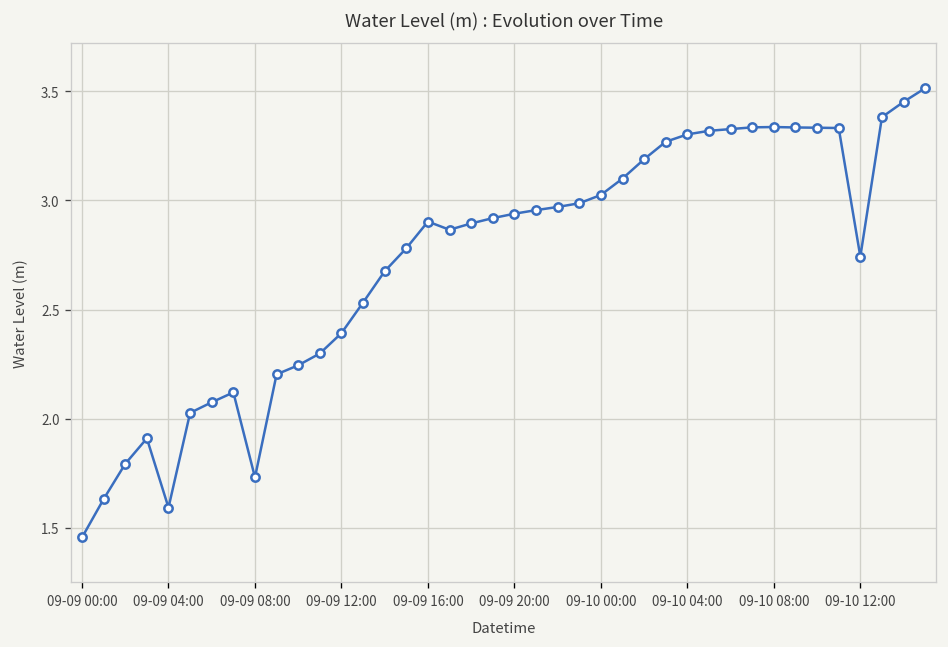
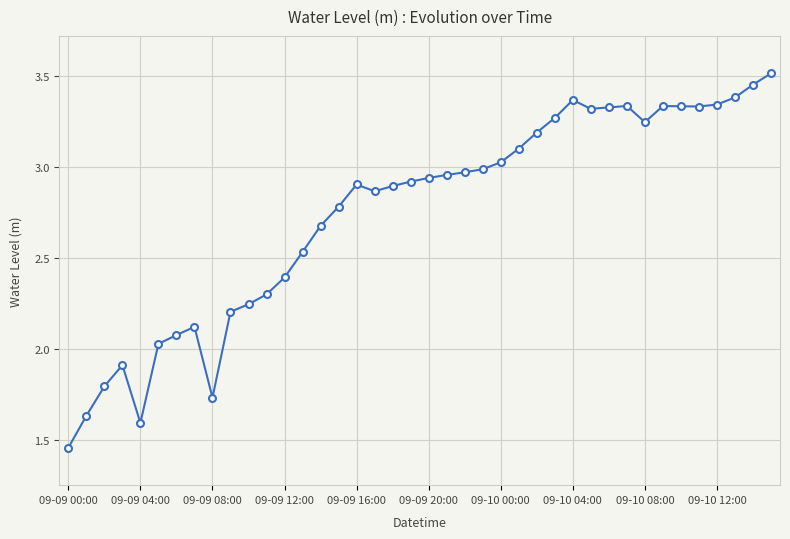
  {
    "09-09 00:00": 1.45,
    "09-09 04:00": 1.59,
    "09-09 08:00": 1.73,
    "09-09 12:00": 2.39,
    "09-09 16:00": 2.90,
    "09-09 20:00": 2.94,
    "09-10 00:00": 3.03,
-   "09-10 04:00": 3.30,
-   "09-10 08:00": 3.34,
-   "09-10 12:00": 2.74
+   "09-10 04:00": 3.37,
+   "09-10 08:00": 3.25,
+   "09-10 12:00": 3.34
  }
